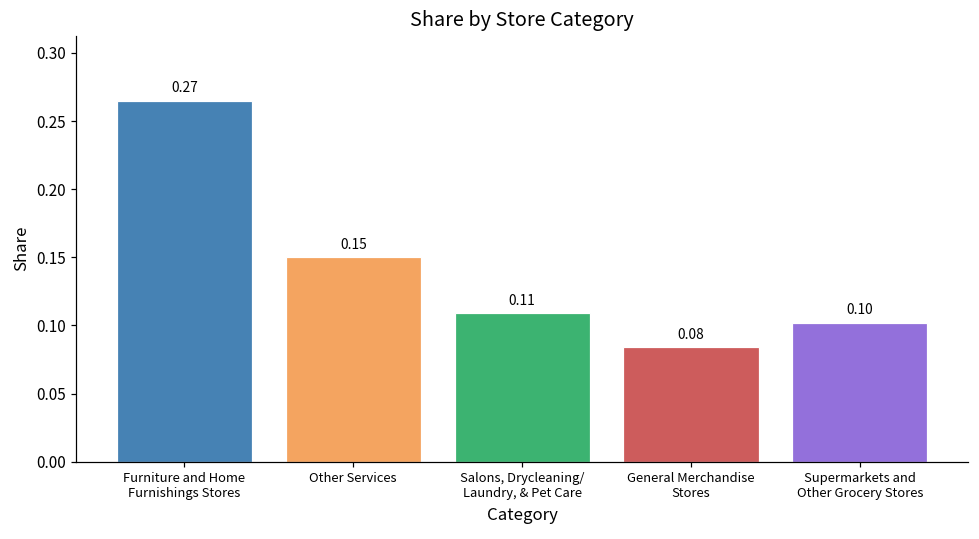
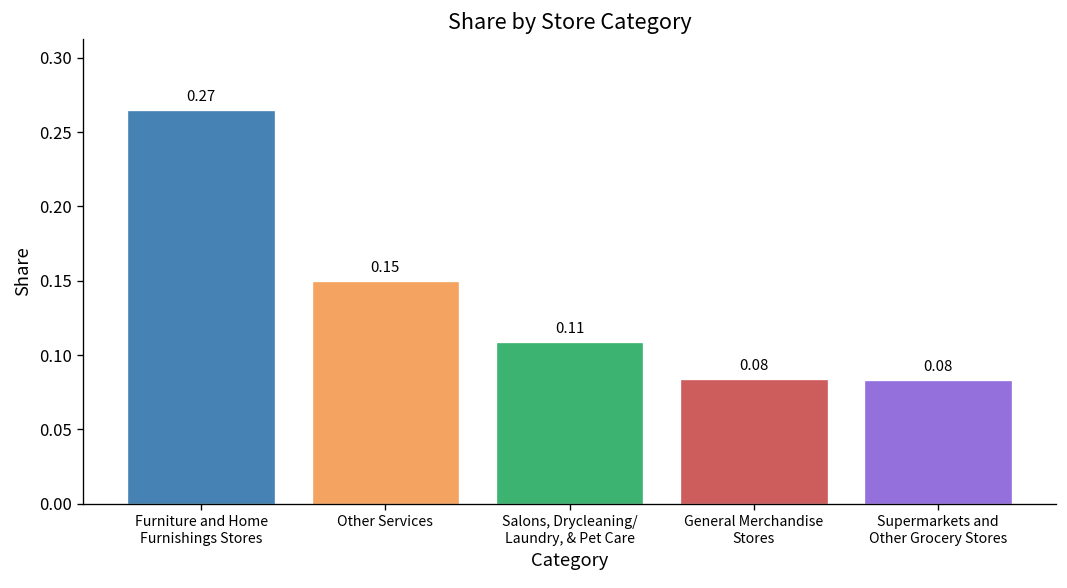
  {
    "Furniture and Home Furnishings Stores": 0.27,
    "Other Services": 0.15,
    "Salons, Drycleaning/ Laundry, & Pet Care": 0.11,
    "General Merchandise Stores": 0.08,
-   "Supermarkets and Other Grocery Stores": 0.10
+   "Supermarkets and Other Grocery Stores": 0.08
  }
